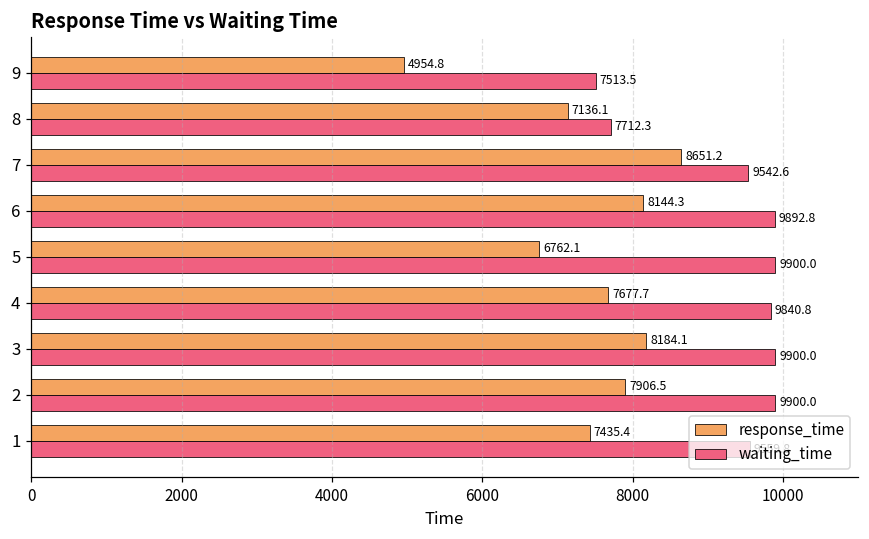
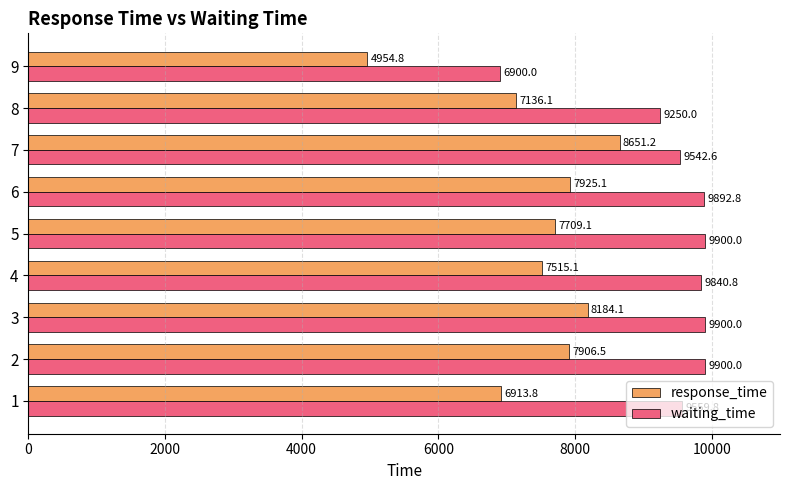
  {
    "response_time": {
      "9": 4954.8,
      "8": 7136.1,
      "7": 8651.2,
-     "6": 8144.3,
-     "5": 6762.1,
-     "4": 7677.7,
+     "6": 7925.1,
+     "5": 7709.1,
+     "4": 7515.1,
      "3": 8184.1,
      "2": 7906.5,
-     "1": 7435.4
+     "1": 6913.8
    },
    "waiting_time": {
-     "9": 7513.5,
-     "8": 7712.3,
+     "9": 6900.0,
+     "8": 9250.0,
      "7": 9542.6,
      "6": 9892.8,
      "5": 9900.0,
      "4": 9840.8,
      "3": 9900.0,
      "2": 9900.0
    }
  }
